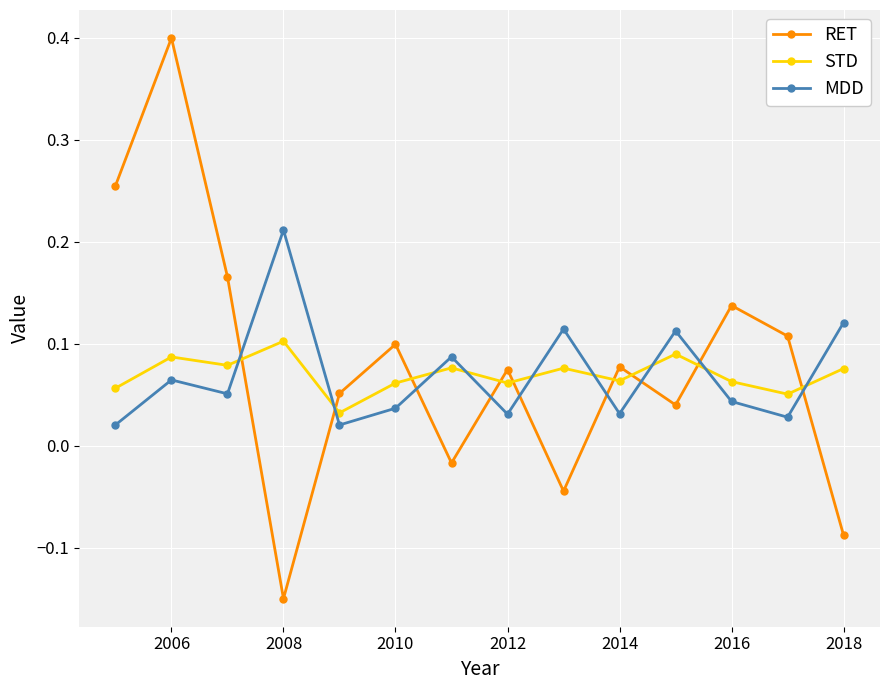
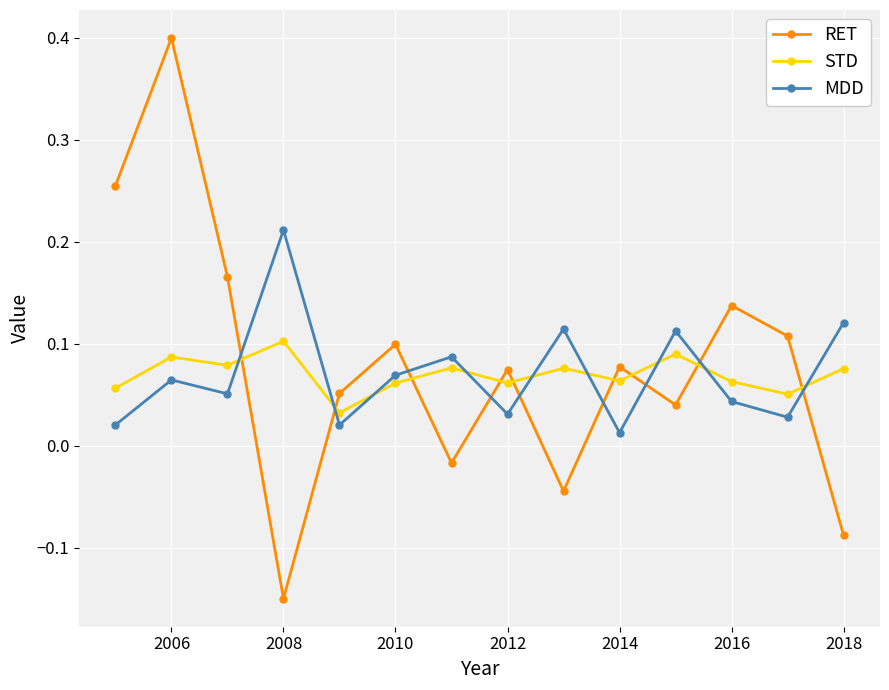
  {
    "RET": {
      "2006": 0.400,
      "2008": -0.150,
      "2010": 0.100,
      "2012": 0.075,
      "2014": 0.078,
      "2016": 0.138,
      "2018": -0.088
    },
    "STD": {
      "2006": 0.087,
      "2008": 0.103,
      "2010": 0.062,
      "2012": 0.062,
      "2014": 0.064,
      "2016": 0.063,
      "2018": 0.076
    },
    "MDD": {
      "2006": 0.065,
      "2008": 0.212,
-     "2010": 0.037,
+     "2010": 0.069,
      "2012": 0.031,
-     "2014": 0.032,
+     "2014": 0.013,
      "2016": 0.044,
      "2018": 0.121
    }
  }
